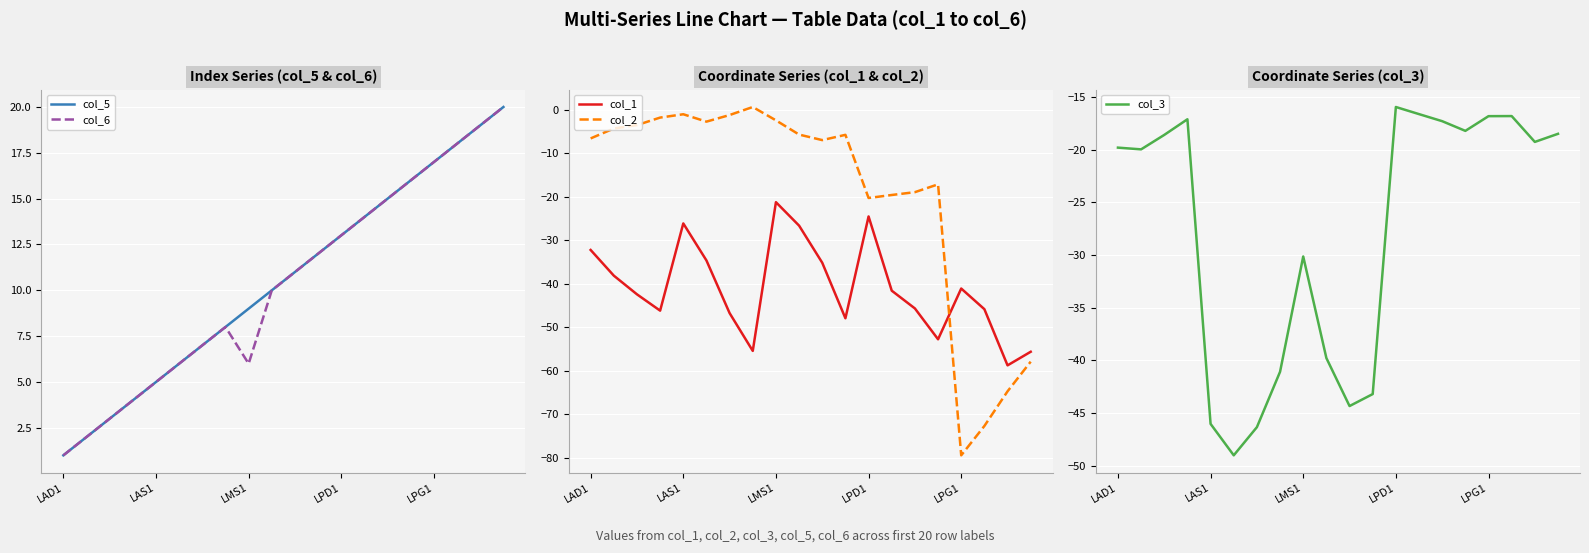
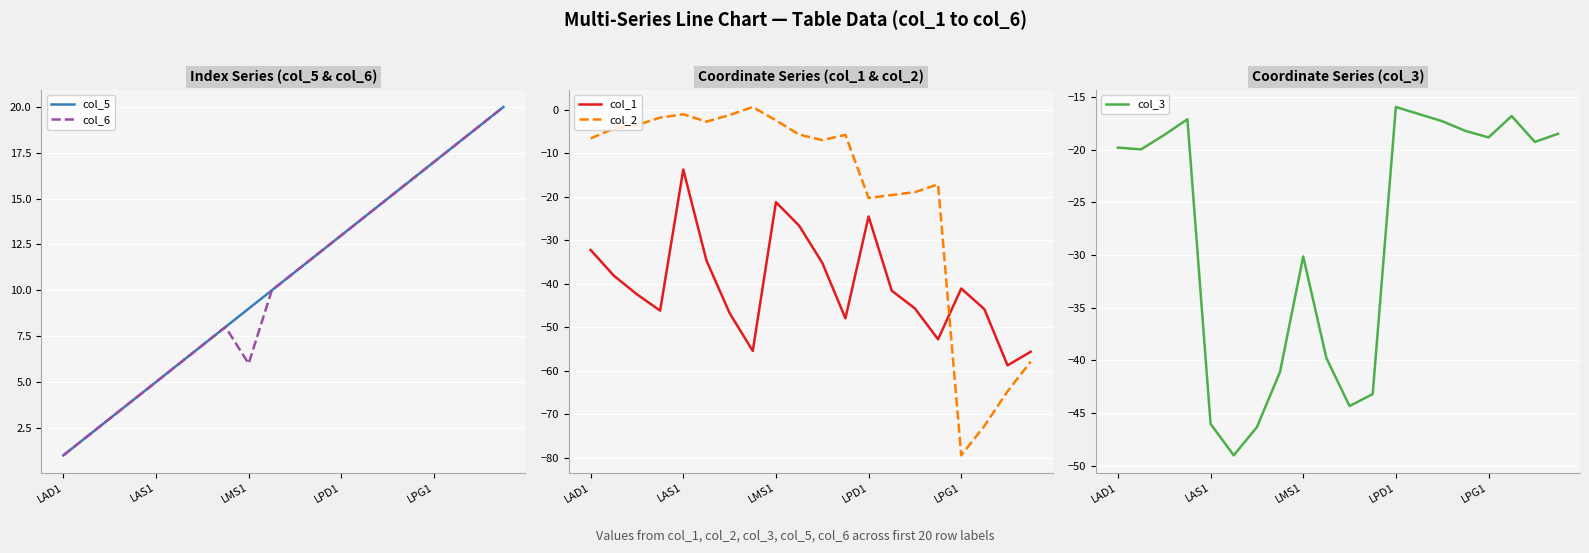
  {
    "Index Series (col_5 & col_6)": {
      "col_5": {
        "LMS1": 9.0
      },
      "col_6": {
        "LMS1": 6.0
      }
    },
    "Coordinate Series (col_1 & col_2)": {
      "col_1": {
        "LAD1": -32,
-       "LAS1": -26,
+       "LAS1": -14,
        "LMS1": -21,
        "LPD1": -25,
        "LPG1": -41
      },
      "col_2": {
        "LAD1": -7,
        "LAS1": -1,
        "LMS1": -2,
        "LPD1": -20,
        "LPG1": -79
      }
    },
    "Coordinate Series (col_3)": {
      "LAD1": -19.8,
      "LAS1": -46.0,
      "LMS1": -30.1,
      "LPD1": -15.9,
-     "LPG1": -16.8
+     "LPG1": -18.8
    }
  }
